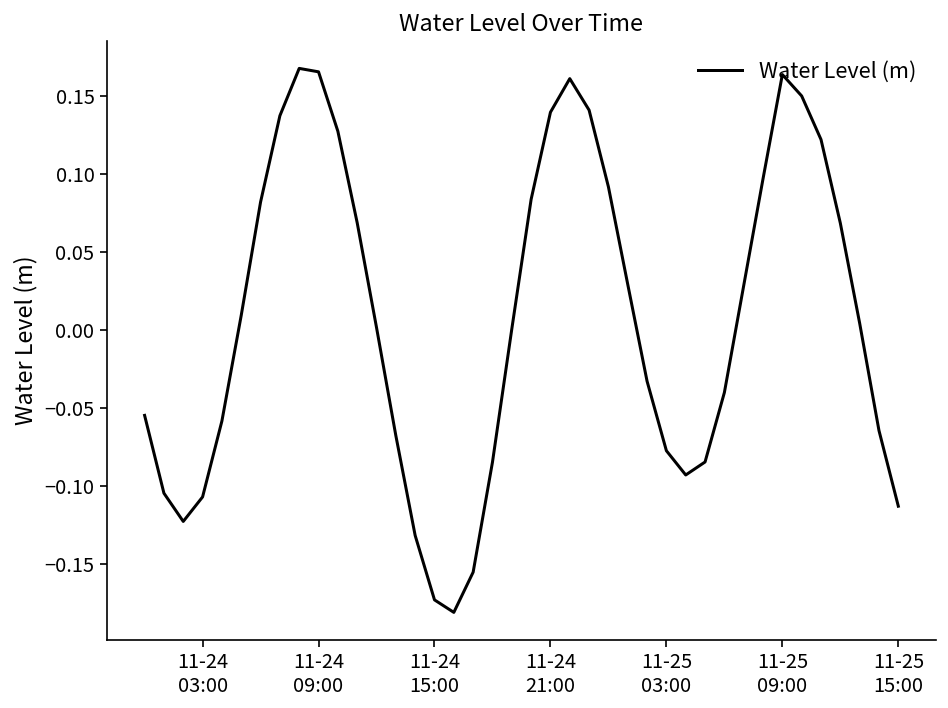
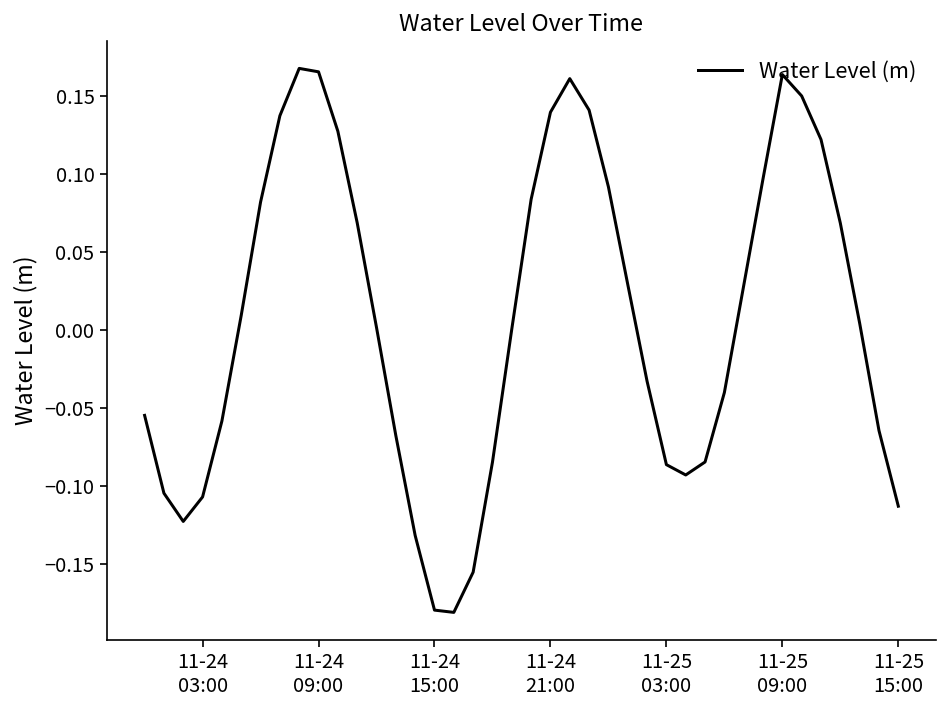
  {
    "11-24 03:00": -0.107,
    "11-24 09:00": 0.166,
-   "11-24 15:00": -0.173,
+   "11-24 15:00": -0.179,
    "11-24 21:00": 0.140,
-   "11-25 03:00": -0.077,
+   "11-25 03:00": -0.086,
    "11-25 09:00": 0.164,
    "11-25 15:00": -0.113
  }
